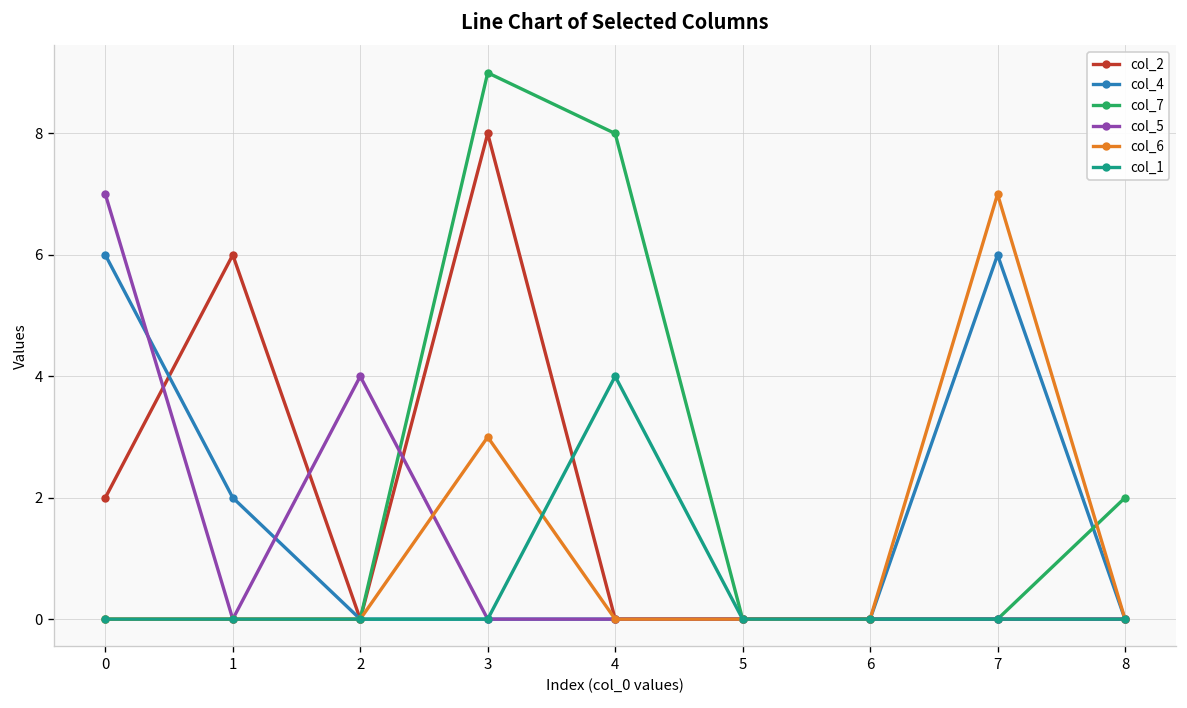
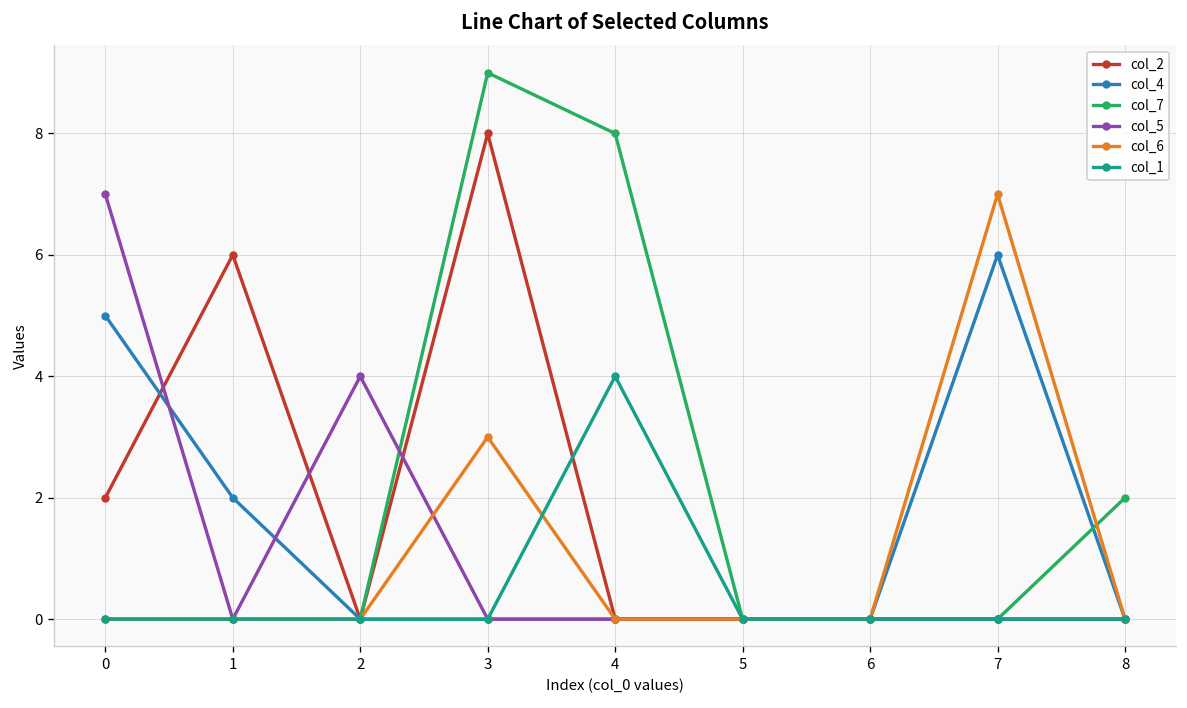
  {
    "col_2": {
      "0": 2,
      "1": 6,
      "3": 8
    },
    "col_4": {
-     "0": 6,
+     "0": 5,
      "1": 2,
      "7": 6
    },
    "col_5": {
      "0": 7,
      "2": 4
    },
    "col_6": {
      "3": 3,
      "7": 7
    }
  }
